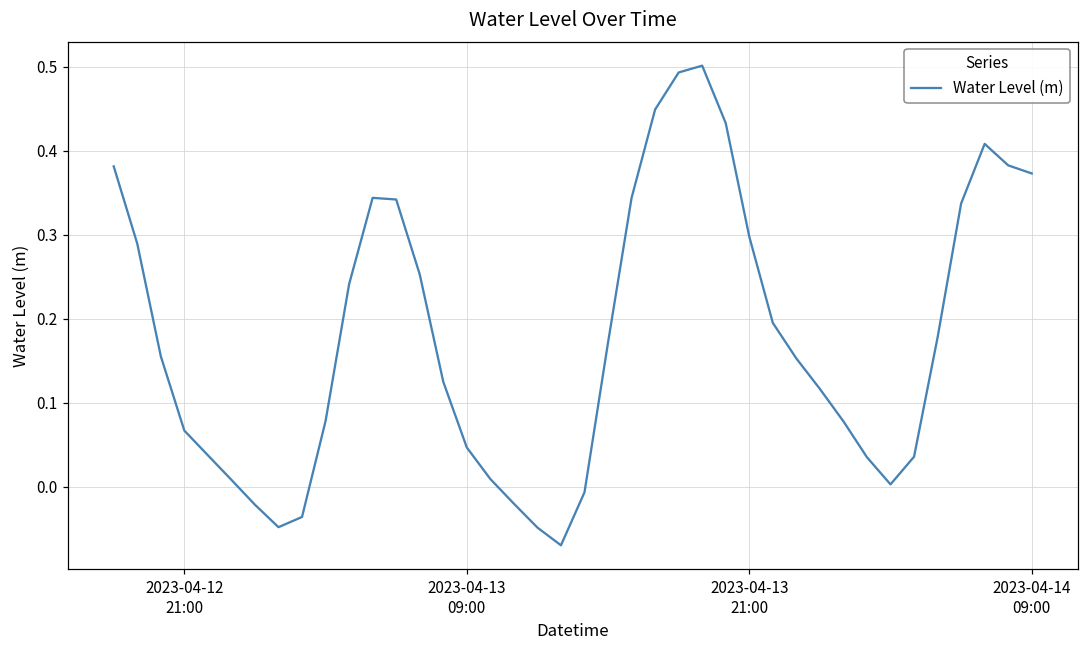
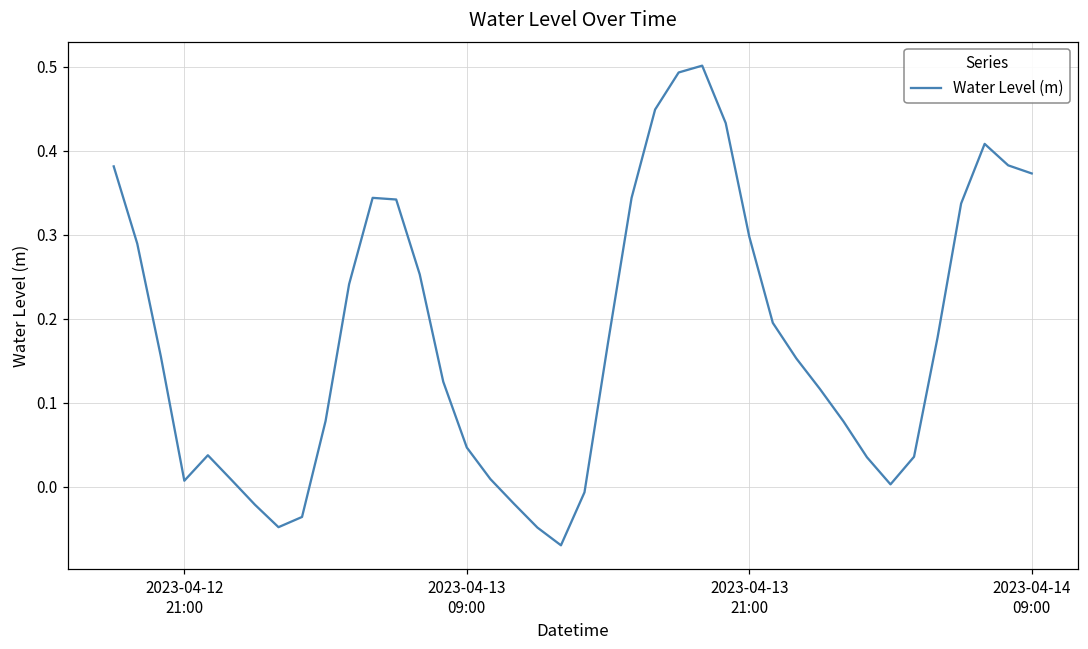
  {
-   "2023-04-12 21:00": 0.07,
+   "2023-04-12 21:00": 0.01,
    "2023-04-13 09:00": 0.05,
    "2023-04-13 21:00": 0.30,
    "2023-04-14 09:00": 0.37
  }
